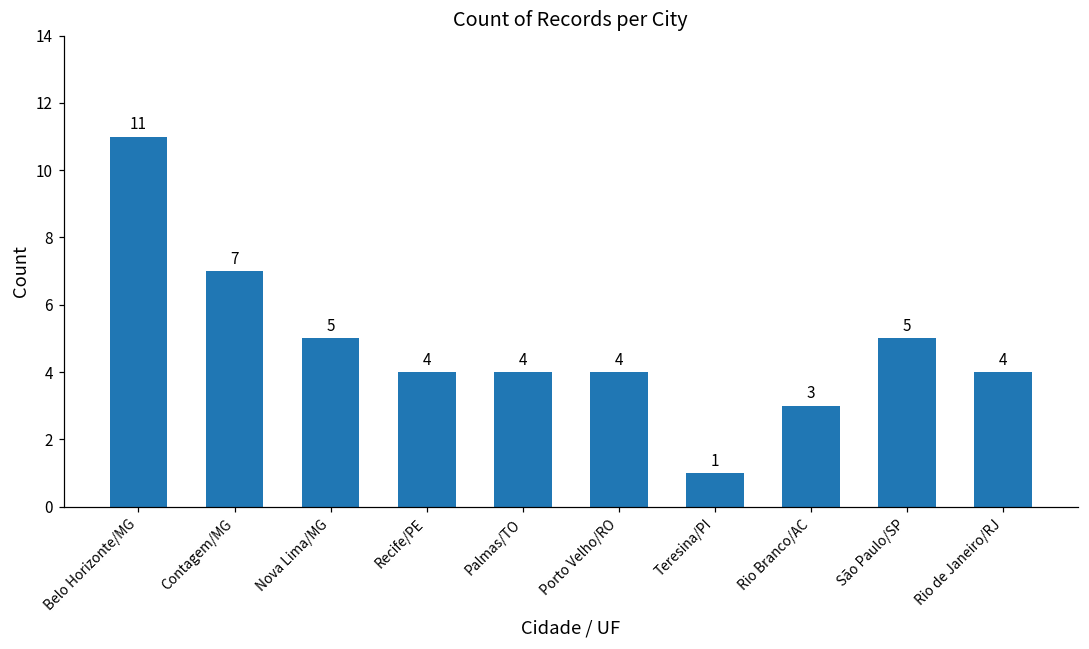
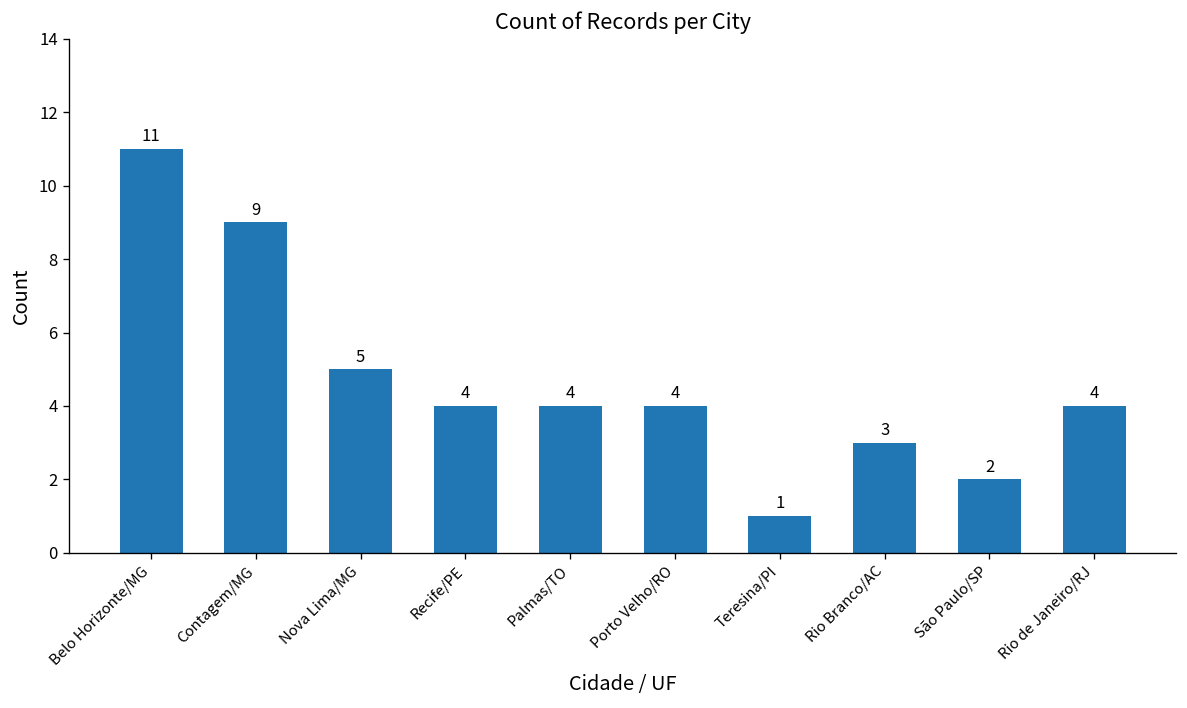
  {
    "Belo Horizonte/MG": 11,
-   "Contagem/MG": 7,
+   "Contagem/MG": 9,
    "Nova Lima/MG": 5,
    "Recife/PE": 4,
    "Palmas/TO": 4,
    "Porto Velho/RO": 4,
    "Teresina/PI": 1,
    "Rio Branco/AC": 3,
-   "São Paulo/SP": 5,
+   "São Paulo/SP": 2,
    "Rio de Janeiro/RJ": 4
  }
